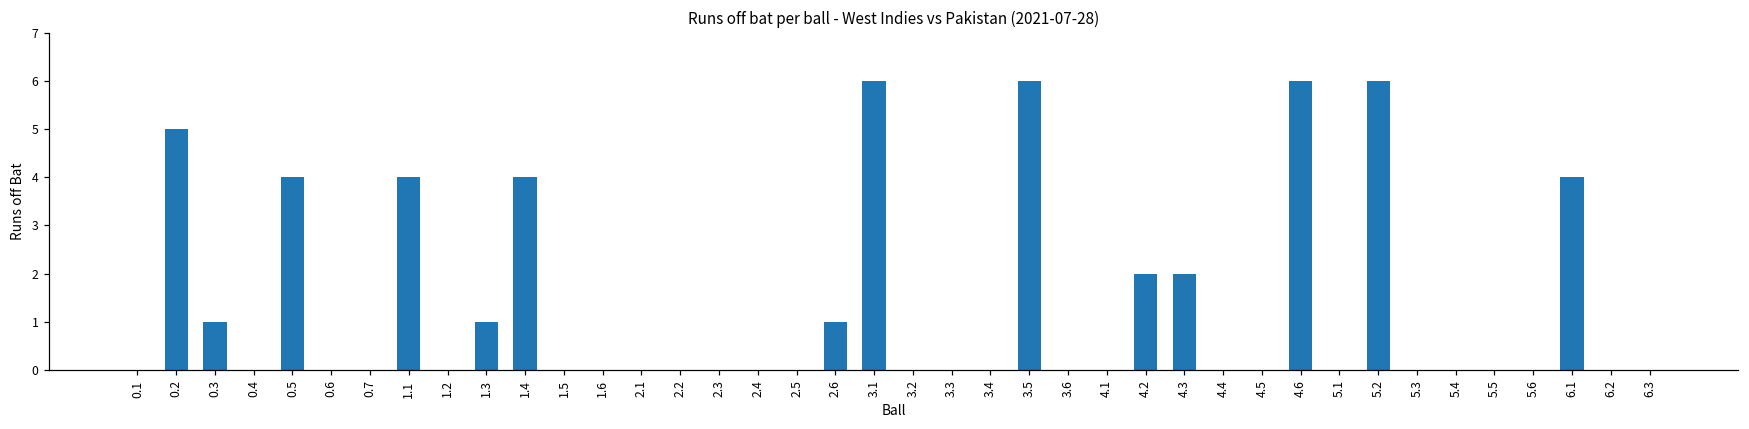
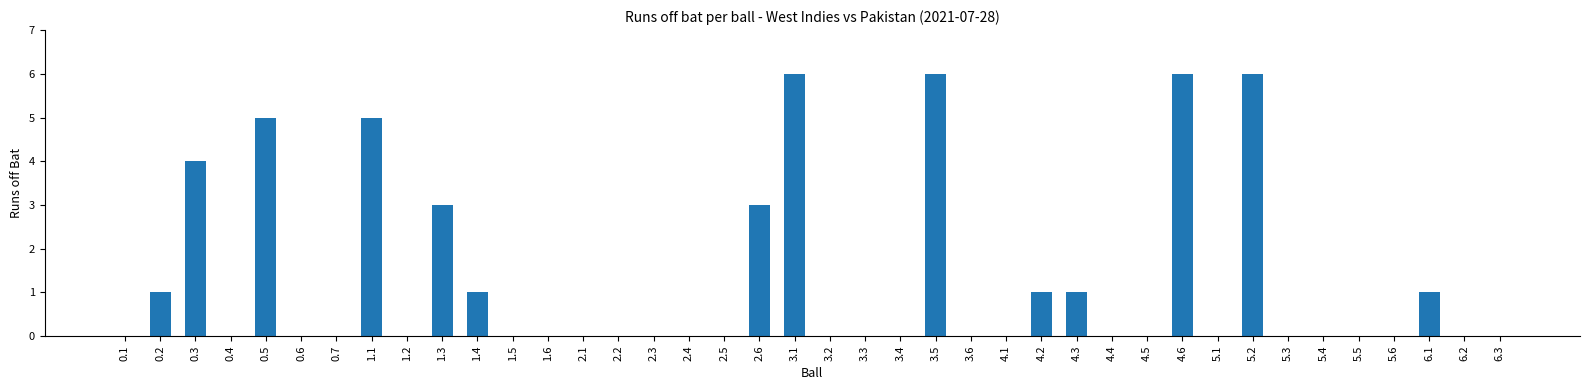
  {
    "0.1": 0,
-   "0.2": 5,
-   "0.3": 1,
+   "0.2": 1,
+   "0.3": 4,
    "0.4": 0,
-   "0.5": 4,
+   "0.5": 5,
    "0.6": 0,
    "0.7": 0,
-   "1.1": 4,
+   "1.1": 5,
    "1.2": 0,
-   "1.3": 1,
-   "1.4": 4,
+   "1.3": 3,
+   "1.4": 1,
    "1.5": 0,
    "1.6": 0,
    "2.1": 0,
    "2.2": 0,
    "2.3": 0,
    "2.4": 0,
    "2.5": 0,
-   "2.6": 1,
+   "2.6": 3,
    "3.1": 6,
    "3.2": 0,
    "3.3": 0,
    "3.4": 0,
    "3.5": 6,
    "3.6": 0,
    "4.1": 0,
-   "4.2": 2,
-   "4.3": 2,
+   "4.2": 1,
+   "4.3": 1,
    "4.4": 0,
    "4.5": 0,
    "4.6": 6,
    "5.1": 0,
    "5.2": 6,
    "5.3": 0,
    "5.4": 0,
    "5.5": 0,
    "5.6": 0,
-   "6.1": 4,
+   "6.1": 1,
    "6.2": 0,
    "6.3": 0
  }
